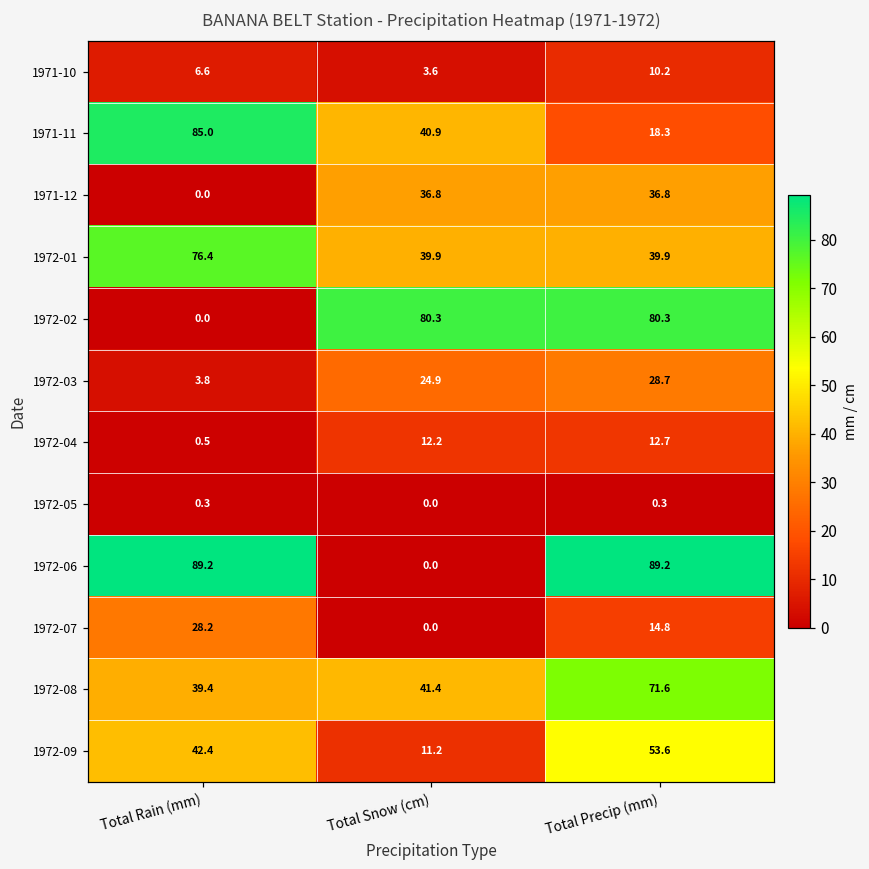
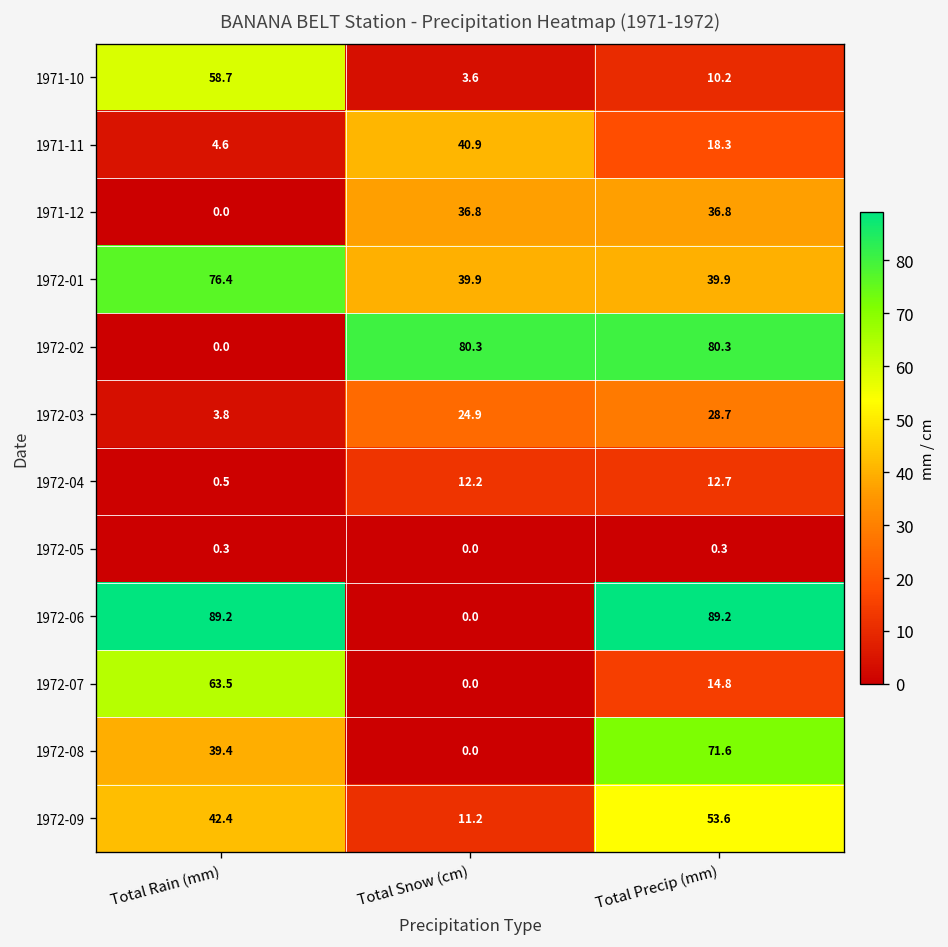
  {
    "1971-10": {
-     "Total Rain (mm)": 6.6,
+     "Total Rain (mm)": 58.7,
      "Total Snow (cm)": 3.6,
      "Total Precip (mm)": 10.2
    },
    "1971-11": {
-     "Total Rain (mm)": 85.0,
+     "Total Rain (mm)": 4.6,
      "Total Snow (cm)": 40.9,
      "Total Precip (mm)": 18.3
    },
    "1971-12": {
      "Total Rain (mm)": 0.0,
      "Total Snow (cm)": 36.8,
      "Total Precip (mm)": 36.8
    },
    "1972-01": {
      "Total Rain (mm)": 76.4,
      "Total Snow (cm)": 39.9,
      "Total Precip (mm)": 39.9
    },
    "1972-02": {
      "Total Rain (mm)": 0.0,
      "Total Snow (cm)": 80.3,
      "Total Precip (mm)": 80.3
    },
    "1972-03": {
      "Total Rain (mm)": 3.8,
      "Total Snow (cm)": 24.9,
      "Total Precip (mm)": 28.7
    },
    "1972-04": {
      "Total Rain (mm)": 0.5,
      "Total Snow (cm)": 12.2,
      "Total Precip (mm)": 12.7
    },
    "1972-05": {
      "Total Rain (mm)": 0.3,
      "Total Snow (cm)": 0.0,
      "Total Precip (mm)": 0.3
    },
    "1972-06": {
      "Total Rain (mm)": 89.2,
      "Total Snow (cm)": 0.0,
      "Total Precip (mm)": 89.2
    },
    "1972-07": {
-     "Total Rain (mm)": 28.2,
+     "Total Rain (mm)": 63.5,
      "Total Snow (cm)": 0.0,
      "Total Precip (mm)": 14.8
    },
    "1972-08": {
      "Total Rain (mm)": 39.4,
-     "Total Snow (cm)": 41.4,
+     "Total Snow (cm)": 0.0,
      "Total Precip (mm)": 71.6
    },
    "1972-09": {
      "Total Rain (mm)": 42.4,
      "Total Snow (cm)": 11.2,
      "Total Precip (mm)": 53.6
    }
  }
